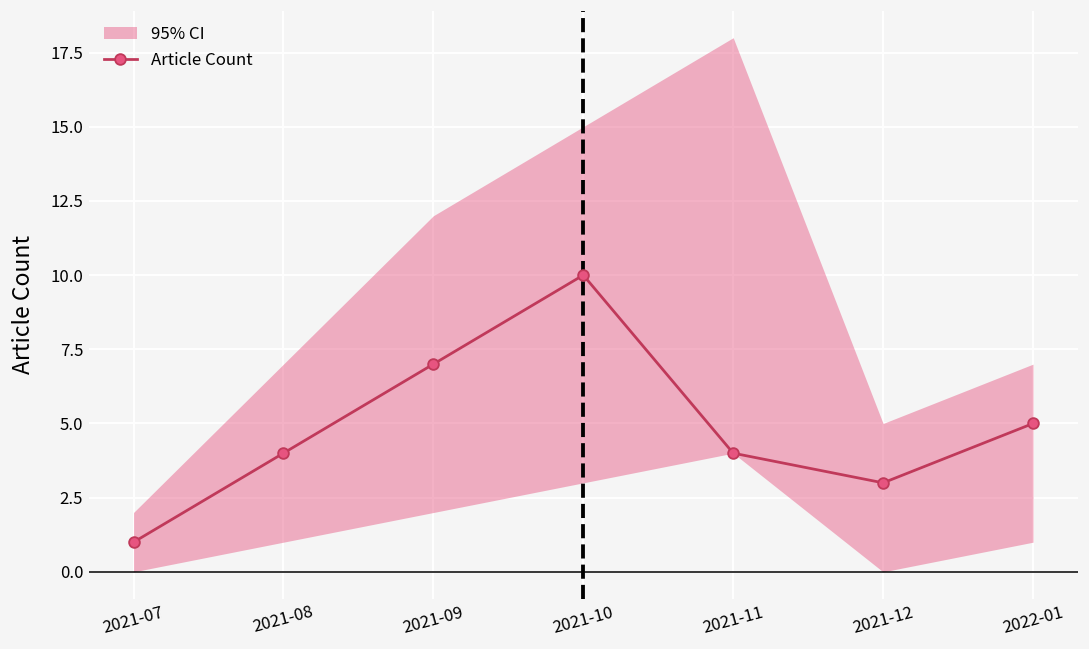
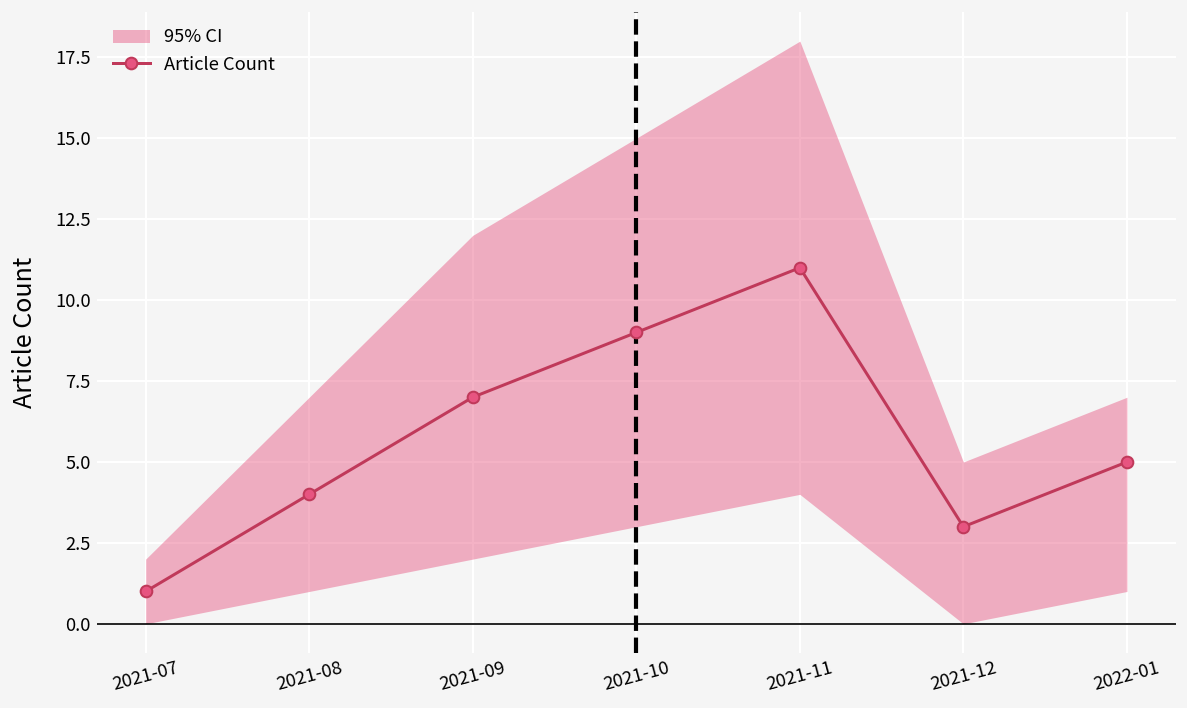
  {
    "Article Count": {
      "2021-07": 1,
      "2021-08": 4,
      "2021-09": 7,
-     "2021-10": 10,
-     "2021-11": 4,
+     "2021-10": 9,
+     "2021-11": 11,
      "2021-12": 3,
      "2022-01": 5
    }
  }
